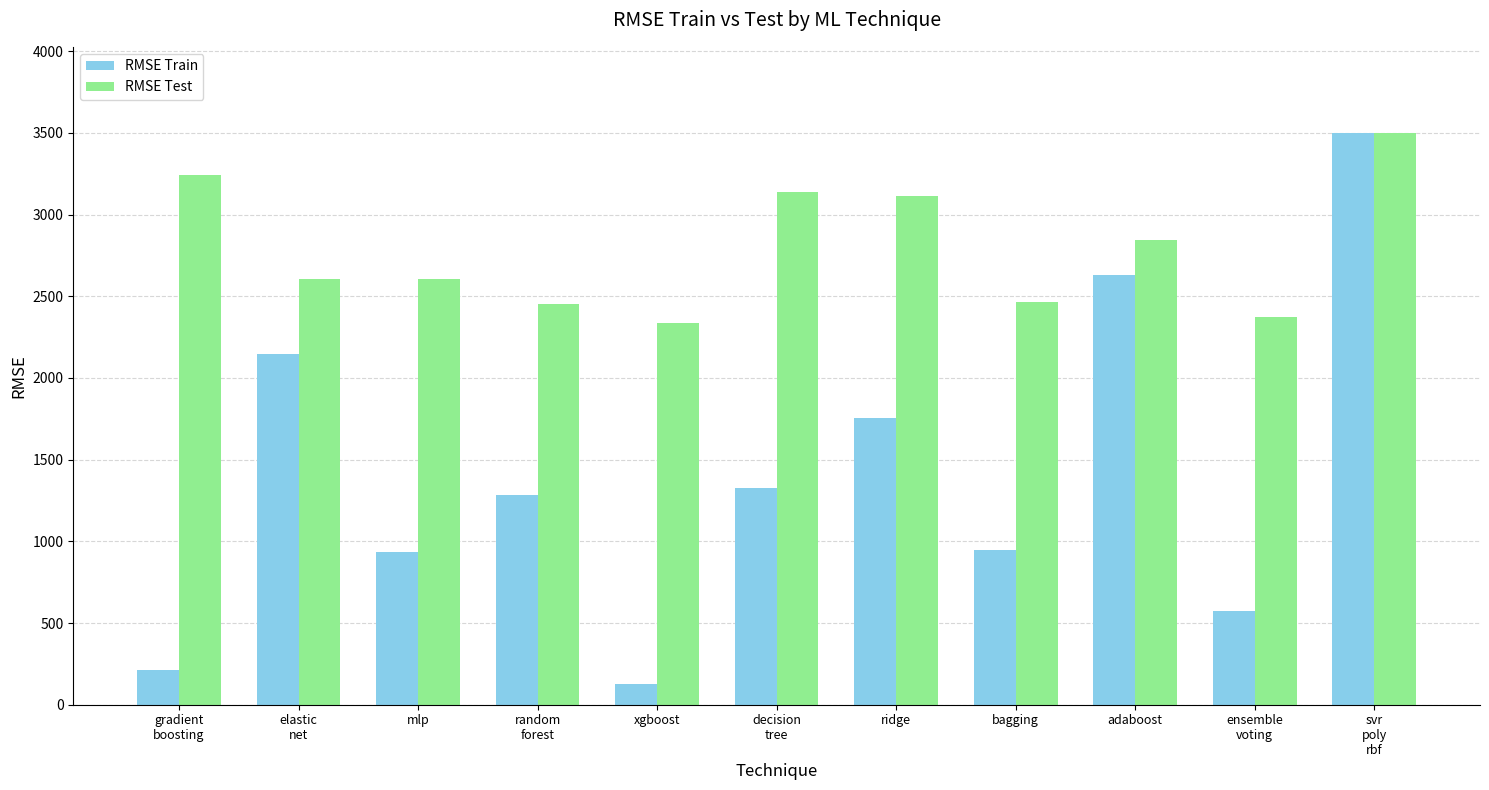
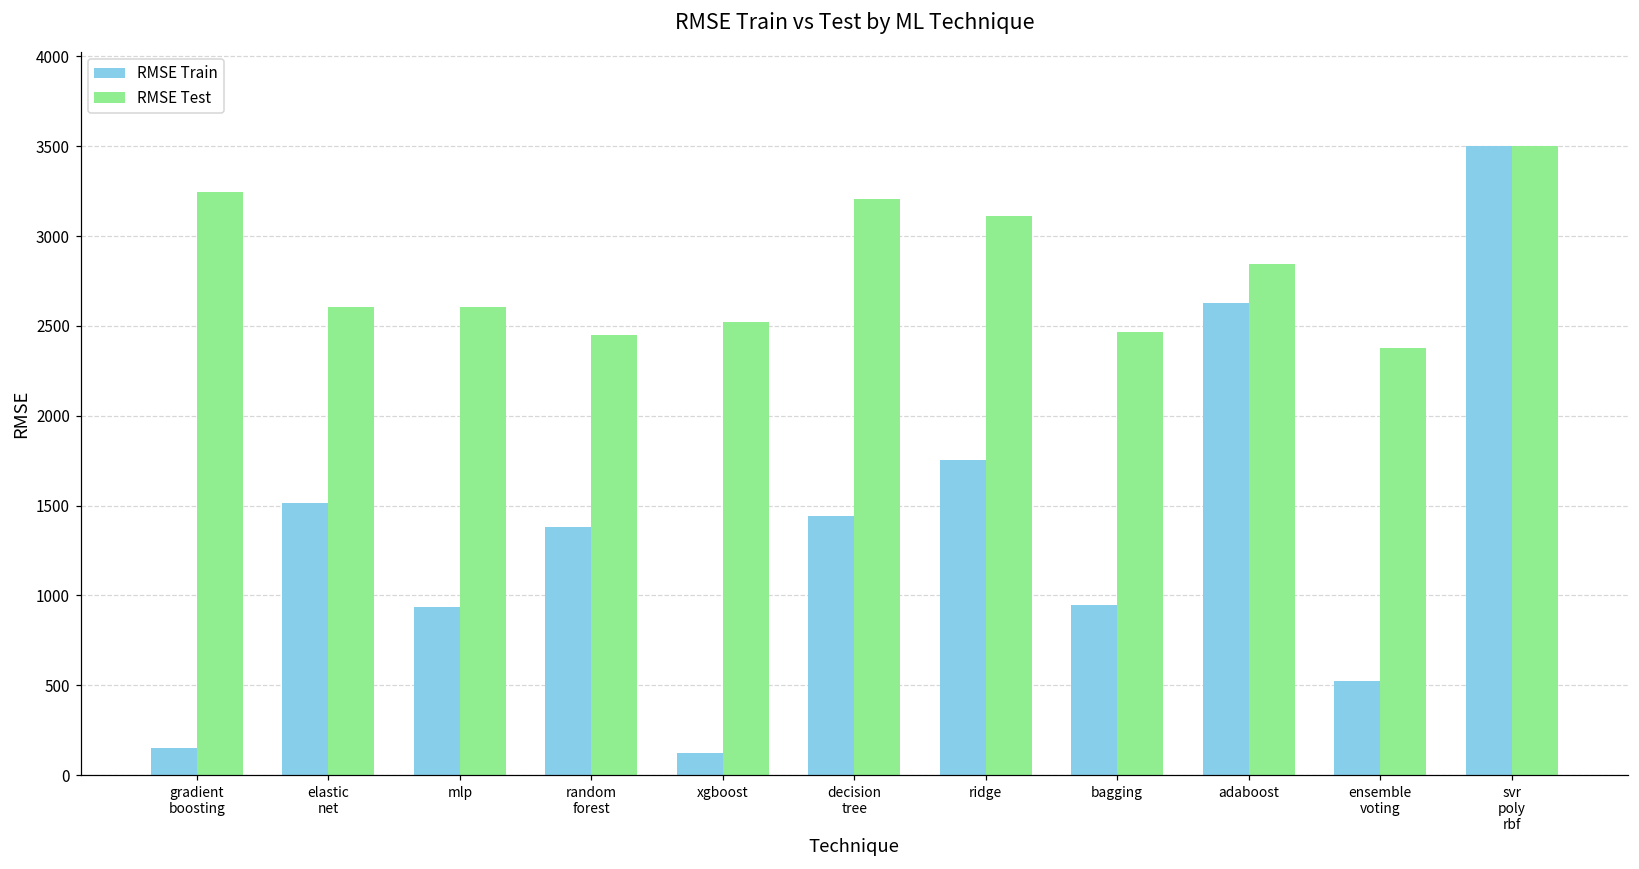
  {
    "RMSE Train": {
-     "gradient boosting": 210,
-     "elastic net": 2150,
+     "gradient boosting": 150,
+     "elastic net": 1510,
      "mlp": 940,
-     "random forest": 1280,
+     "random forest": 1380,
      "xgboost": 130,
-     "decision tree": 1330,
+     "decision tree": 1440,
      "ridge": 1750,
      "bagging": 950,
      "adaboost": 2630,
-     "ensemble voting": 580,
+     "ensemble voting": 520,
      "svr poly rbf": 3500
    },
    "RMSE Test": {
      "gradient boosting": 3240,
      "elastic net": 2610,
      "mlp": 2600,
      "random forest": 2450,
-     "xgboost": 2340,
-     "decision tree": 3140,
+     "xgboost": 2520,
+     "decision tree": 3210,
      "ridge": 3110,
      "bagging": 2460,
      "adaboost": 2850,
      "ensemble voting": 2380,
      "svr poly rbf": 3500
    }
  }
